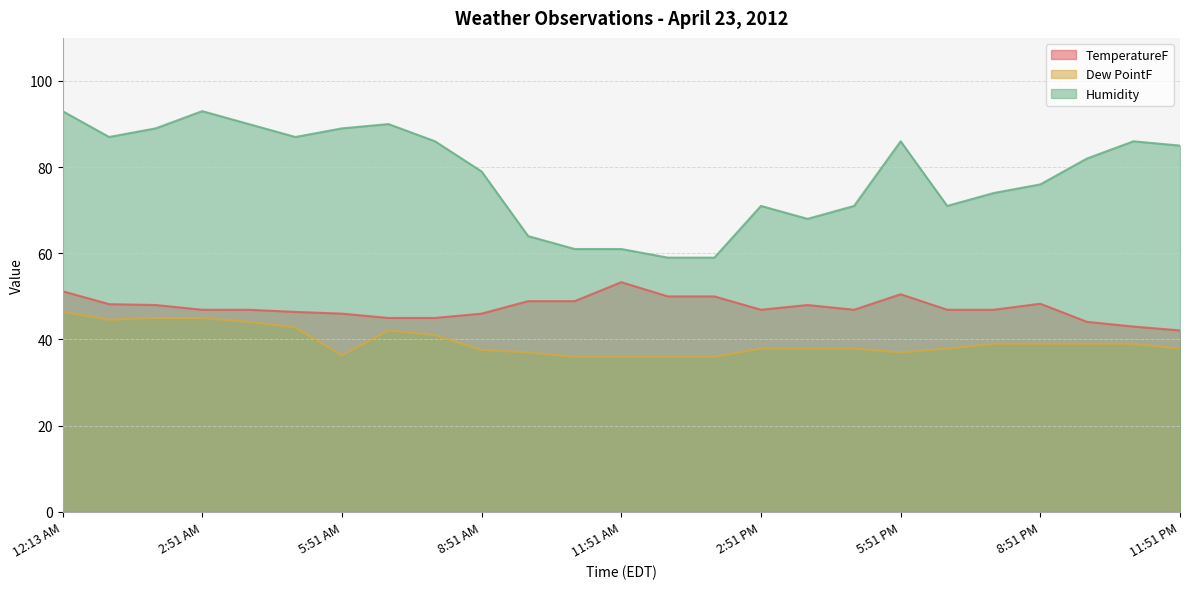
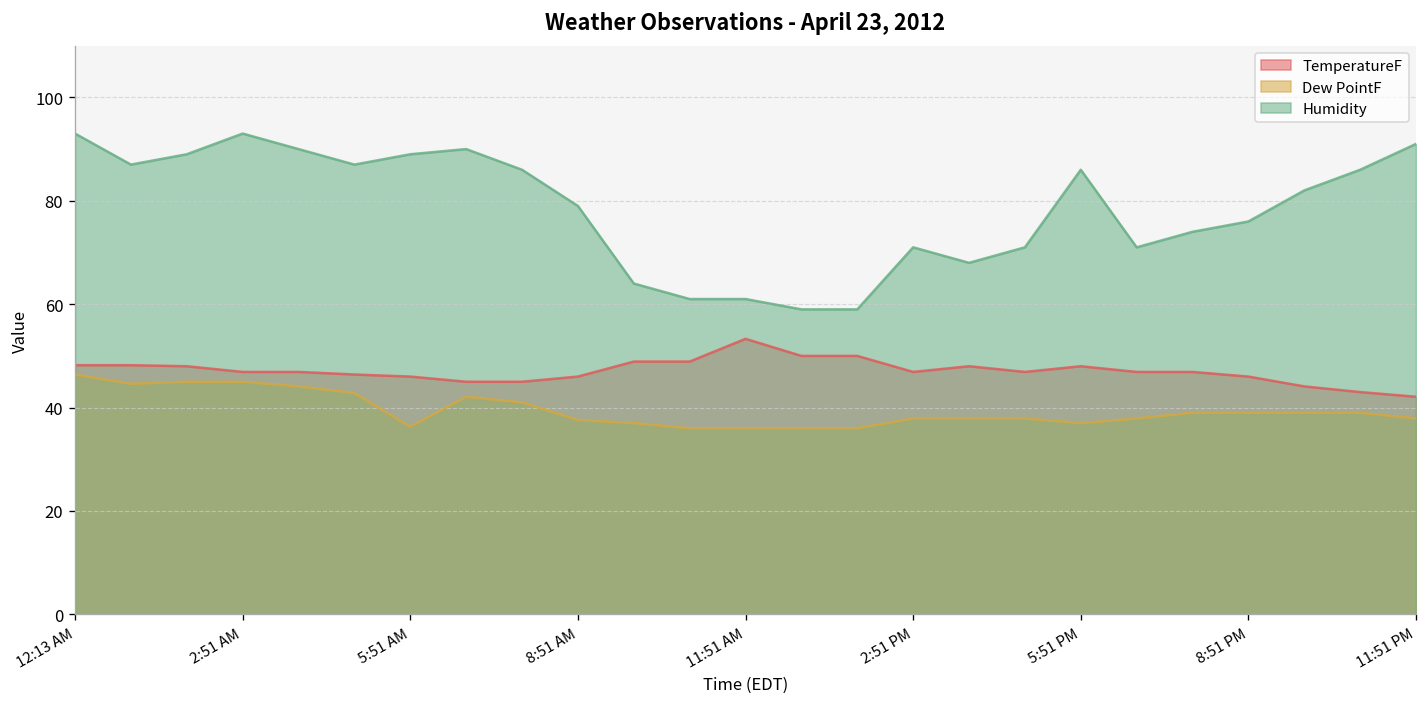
  {
    "TemperatureF": {
-     "12:13 AM": 51,
+     "12:13 AM": 48,
      "2:51 AM": 47,
      "5:51 AM": 46,
      "8:51 AM": 46,
      "11:51 AM": 53,
      "2:51 PM": 47,
-     "5:51 PM": 51,
-     "8:51 PM": 48,
+     "5:51 PM": 48,
+     "8:51 PM": 46,
      "11:51 PM": 42
    },
    "Dew PointF": {
      "12:13 AM": 46,
      "2:51 AM": 45,
      "5:51 AM": 36,
      "8:51 AM": 38,
      "11:51 AM": 36,
      "2:51 PM": 38,
      "5:51 PM": 37,
      "8:51 PM": 39,
      "11:51 PM": 38
    },
    "Humidity": {
      "12:13 AM": 93,
      "2:51 AM": 93,
      "5:51 AM": 89,
      "8:51 AM": 79,
      "11:51 AM": 61,
      "2:51 PM": 71,
      "5:51 PM": 86,
      "8:51 PM": 76,
-     "11:51 PM": 85
+     "11:51 PM": 91
    }
  }
